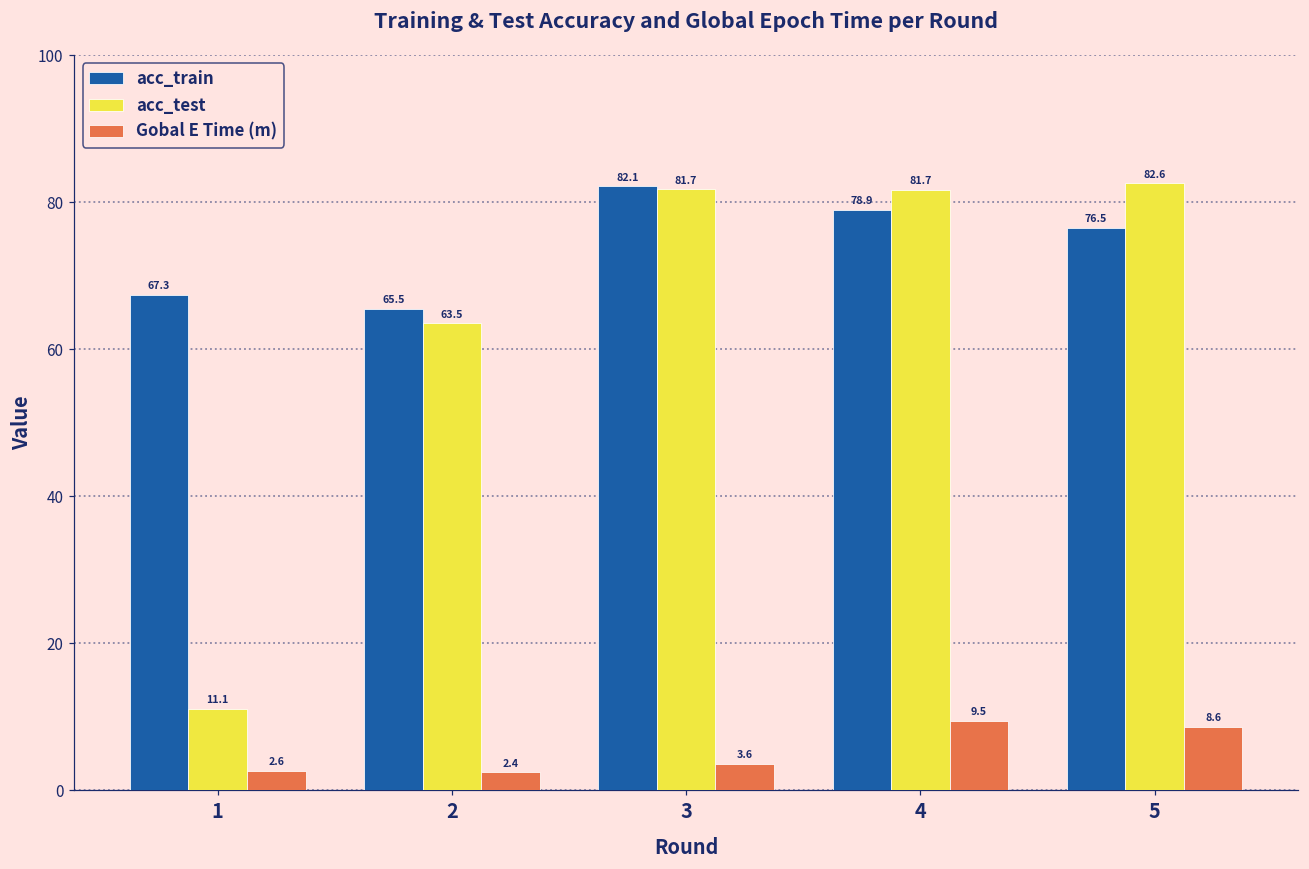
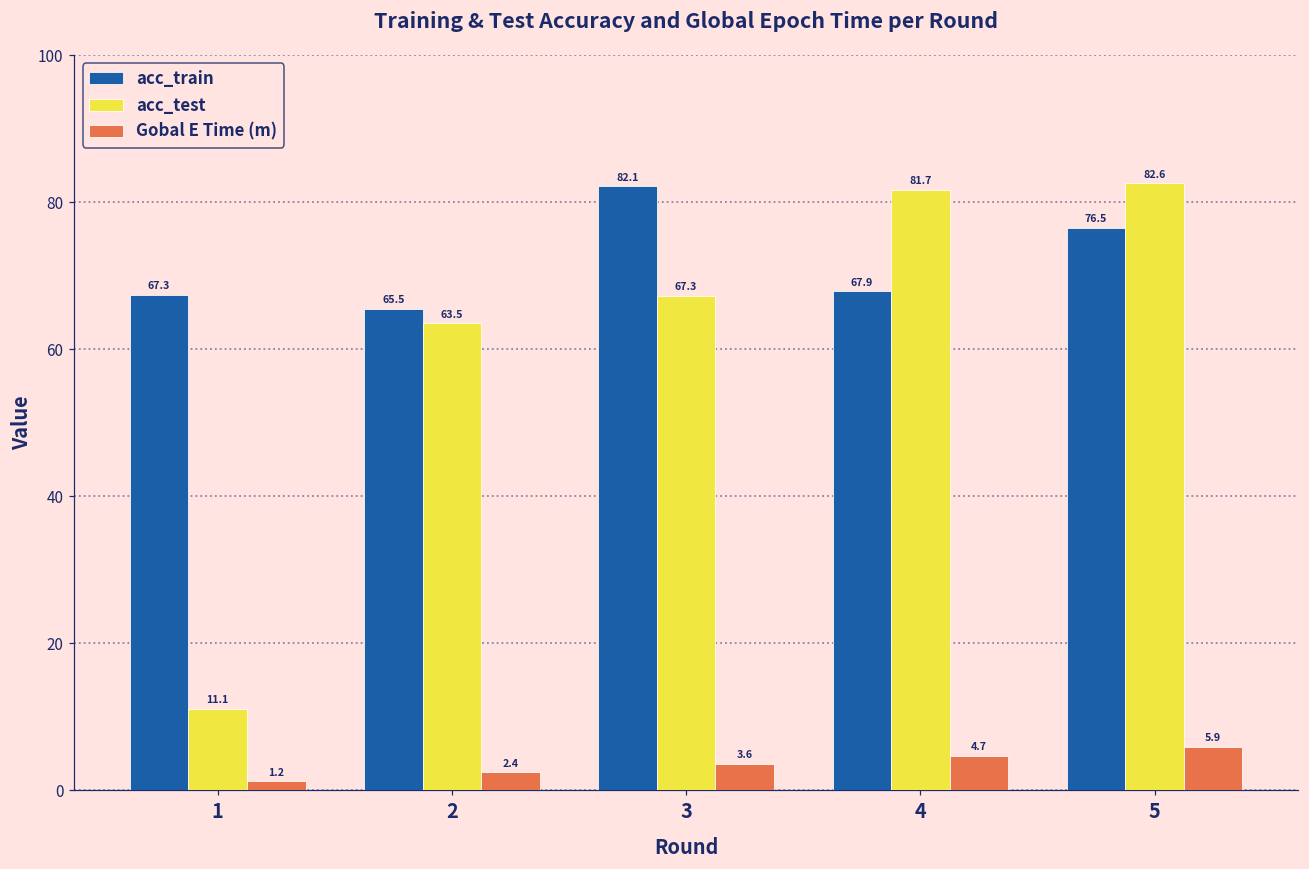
  {
    "acc_train": {
      "1": 67.3,
      "2": 65.5,
      "3": 82.1,
-     "4": 78.9,
+     "4": 67.9,
      "5": 76.5
    },
    "acc_test": {
      "1": 11.1,
      "2": 63.5,
-     "3": 81.7,
+     "3": 67.3,
      "4": 81.7,
      "5": 82.6
    },
    "Gobal E Time (m)": {
-     "1": 2.6,
+     "1": 1.2,
      "2": 2.4,
      "3": 3.6,
-     "4": 9.5,
-     "5": 8.6
+     "4": 4.7,
+     "5": 5.9
    }
  }
